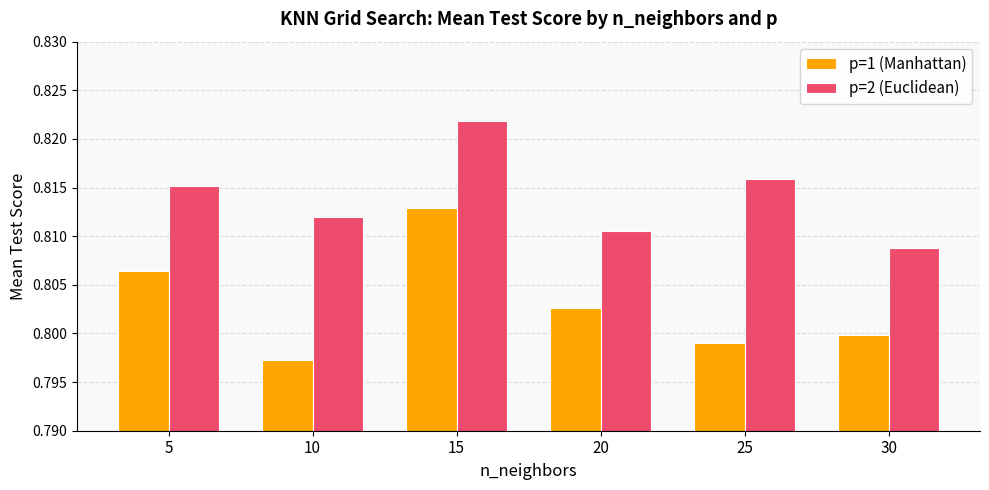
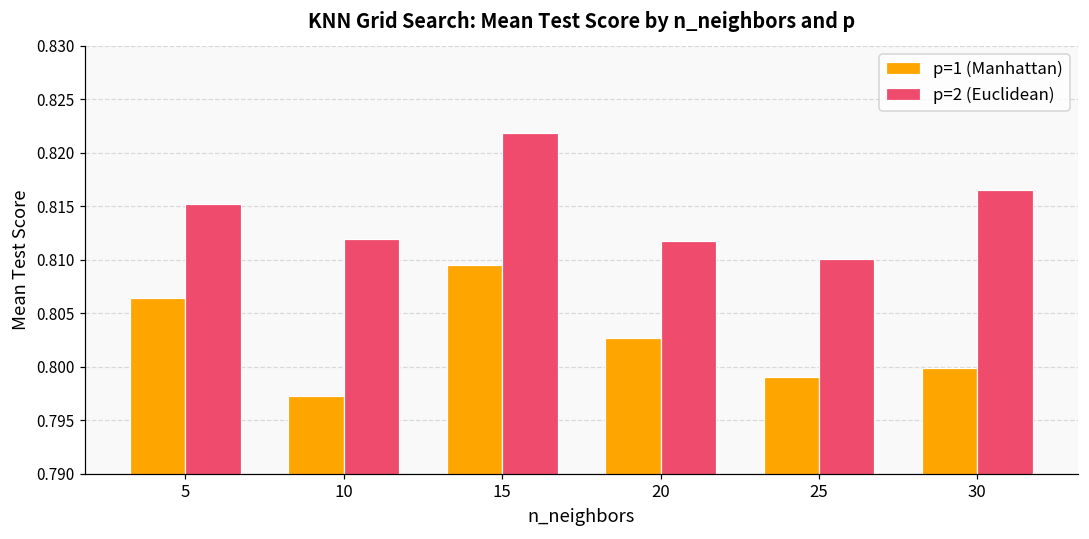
  {
    "p=1 (Manhattan)": {
      "5": 0.806,
      "10": 0.797,
-     "15": 0.813,
+     "15": 0.810,
      "20": 0.803,
      "25": 0.799,
      "30": 0.800
    },
    "p=2 (Euclidean)": {
      "5": 0.815,
      "10": 0.812,
      "15": 0.822,
-     "20": 0.811,
-     "25": 0.816,
-     "30": 0.809
+     "20": 0.812,
+     "25": 0.810,
+     "30": 0.817
    }
  }
